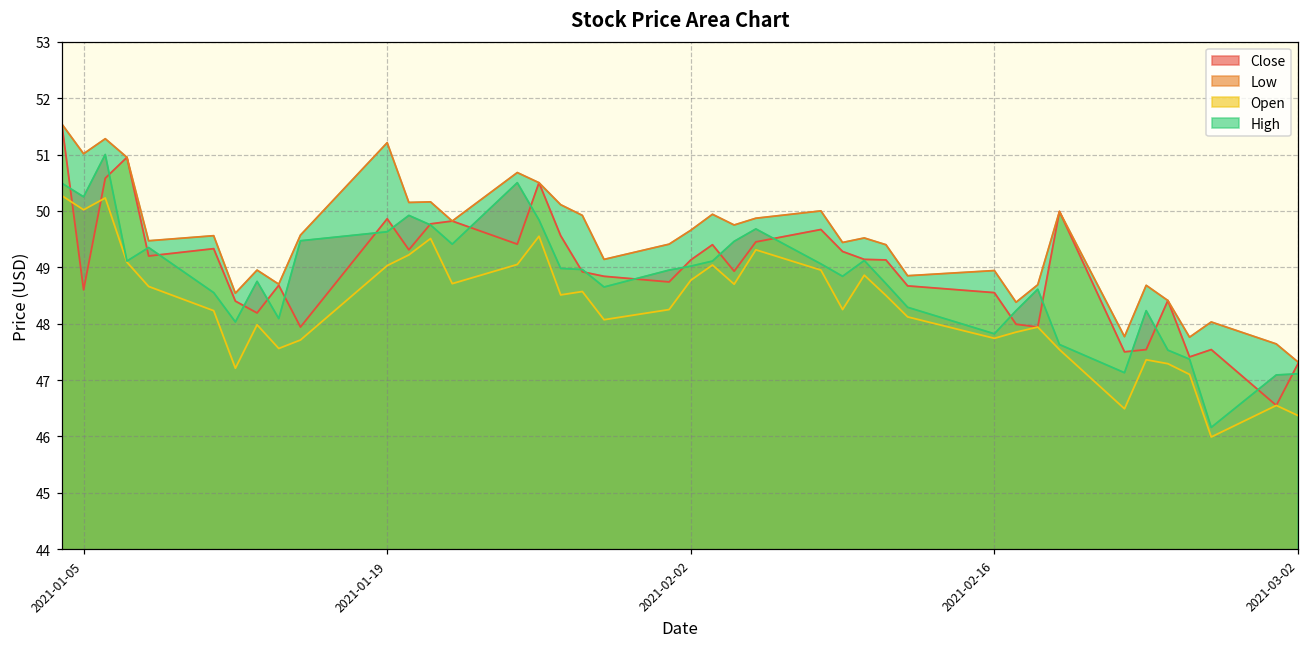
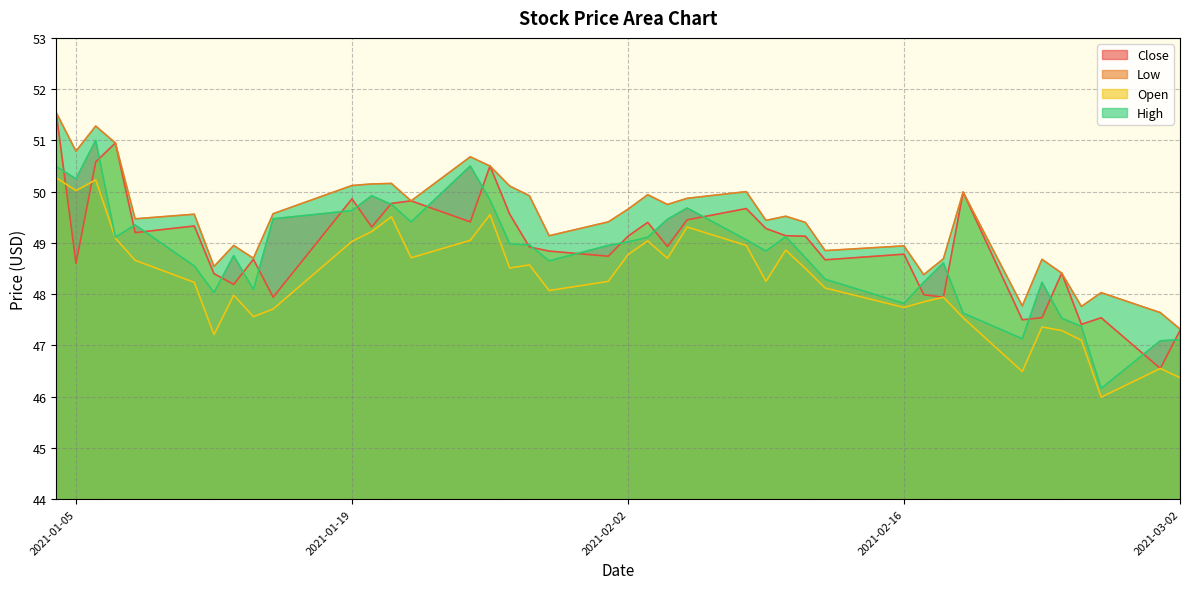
  {
    "Open": {
      "2021-01-05": 48.6,
      "2021-01-19": 49.9,
      "2021-02-02": 49.1,
-     "2021-02-16": 48.5
+     "2021-02-16": 48.8
    },
    "High": {
-     "2021-01-05": 51.0,
-     "2021-01-19": 51.2,
+     "2021-01-05": 50.8,
+     "2021-01-19": 50.1,
      "2021-02-02": 49.7,
      "2021-02-16": 48.9
    }
  }
